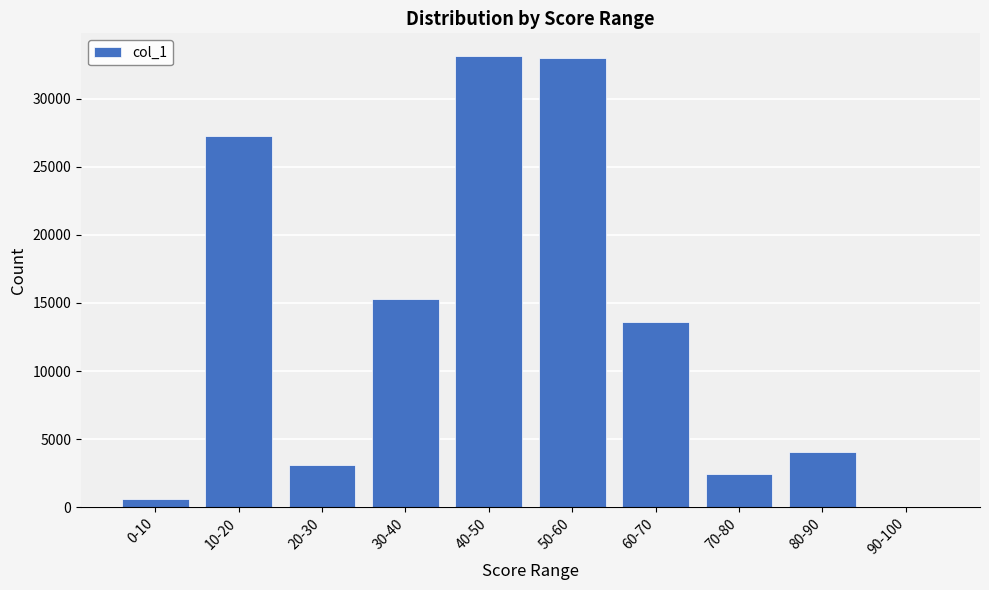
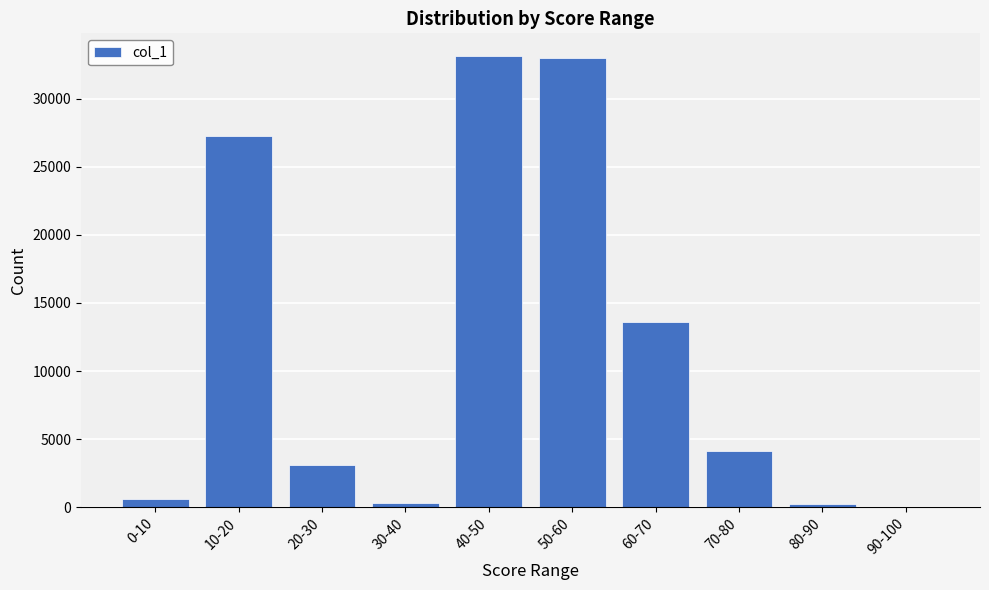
  {
    "0-10": 600,
    "10-20": 27300,
    "20-30": 3100,
-   "30-40": 15300,
+   "30-40": 300,
    "40-50": 33200,
    "50-60": 33000,
    "60-70": 13600,
-   "70-80": 2400,
-   "80-90": 4000
+   "70-80": 4200,
+   "80-90": 200
  }
